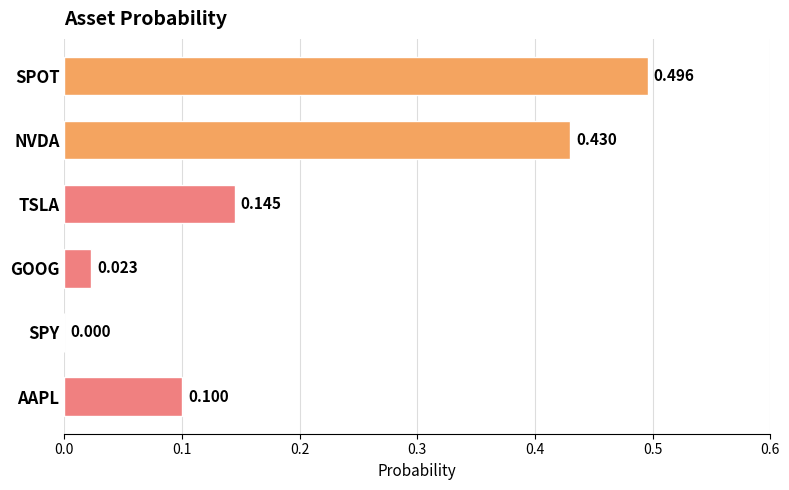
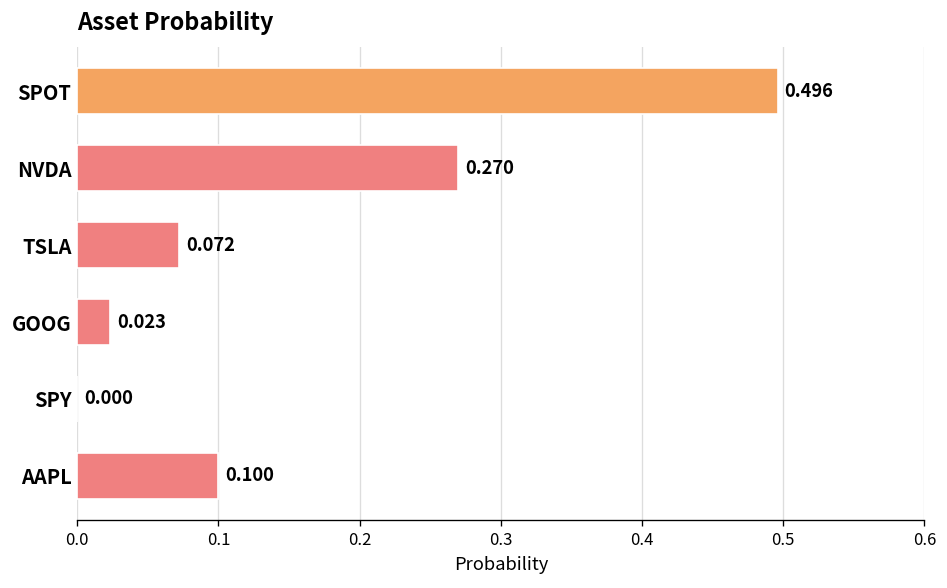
  {
    "SPOT": 0.496,
-   "NVDA": 0.430,
-   "TSLA": 0.145,
+   "NVDA": 0.270,
+   "TSLA": 0.072,
    "GOOG": 0.023,
    "SPY": 0.000,
    "AAPL": 0.100
  }
